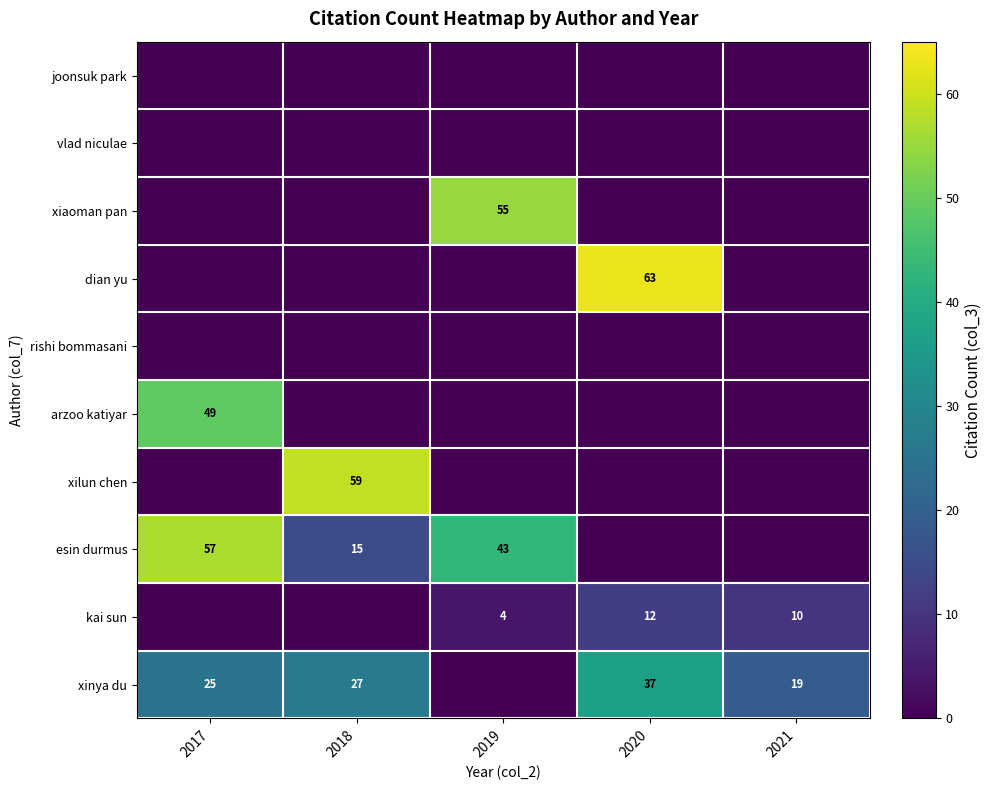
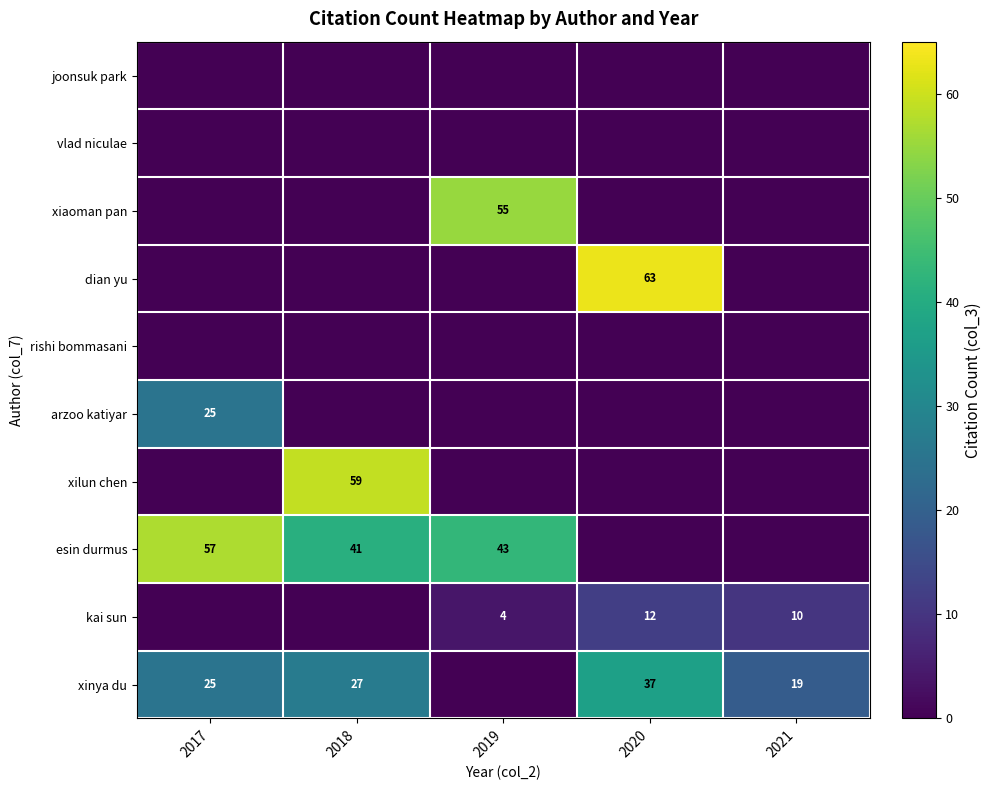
  {
    "xiaoman pan": {
      "2019": 55
    },
    "dian yu": {
      "2020": 63
    },
    "arzoo katiyar": {
-     "2017": 49
+     "2017": 25
    },
    "xilun chen": {
      "2018": 59
    },
    "esin durmus": {
      "2017": 57,
-     "2018": 15,
+     "2018": 41,
      "2019": 43
    },
    "kai sun": {
      "2019": 4,
      "2020": 12,
      "2021": 10
    },
    "xinya du": {
      "2017": 25,
      "2018": 27,
      "2020": 37,
      "2021": 19
    }
  }
